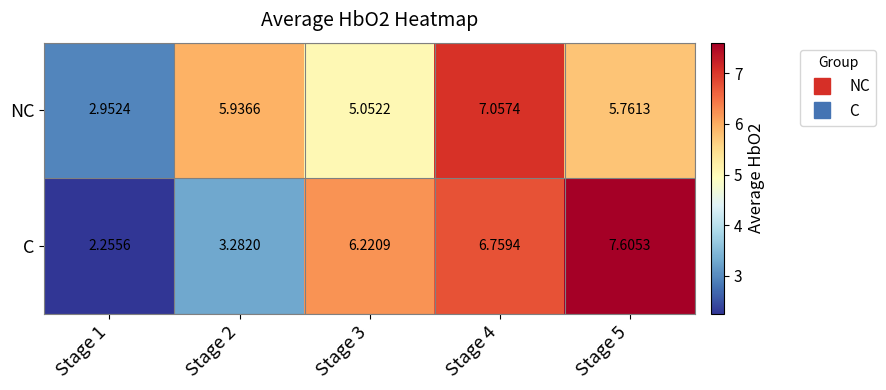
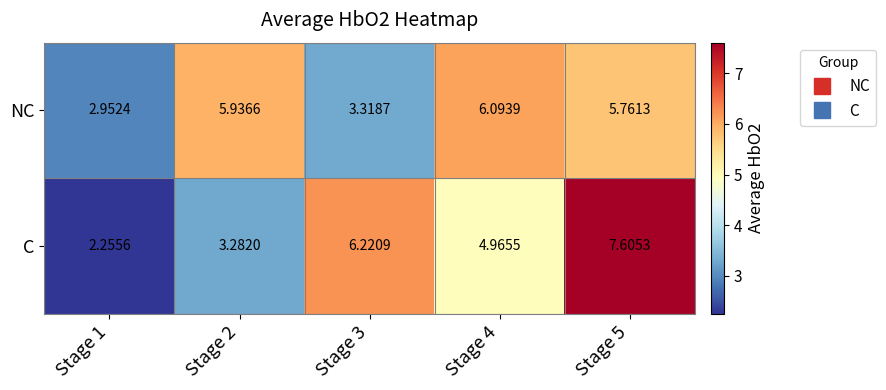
  {
    "NC": {
      "Stage 1": 2.9524,
      "Stage 2": 5.9366,
-     "Stage 3": 5.0522,
-     "Stage 4": 7.0574,
+     "Stage 3": 3.3187,
+     "Stage 4": 6.0939,
      "Stage 5": 5.7613
    },
    "C": {
      "Stage 1": 2.2556,
      "Stage 2": 3.2820,
      "Stage 3": 6.2209,
-     "Stage 4": 6.7594,
+     "Stage 4": 4.9655,
      "Stage 5": 7.6053
    }
  }
